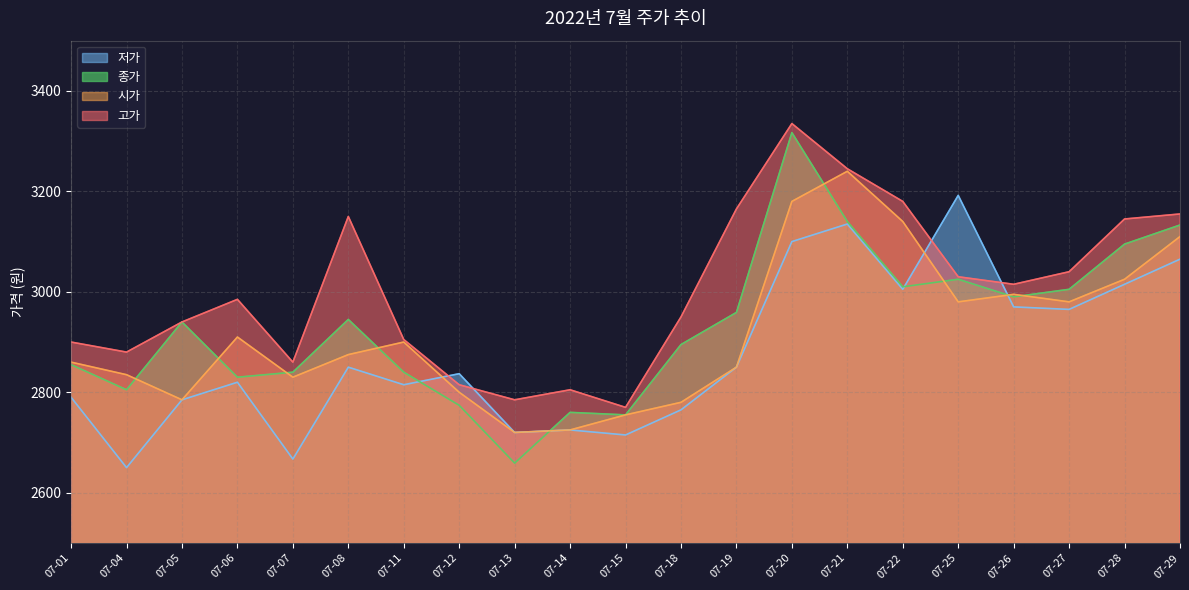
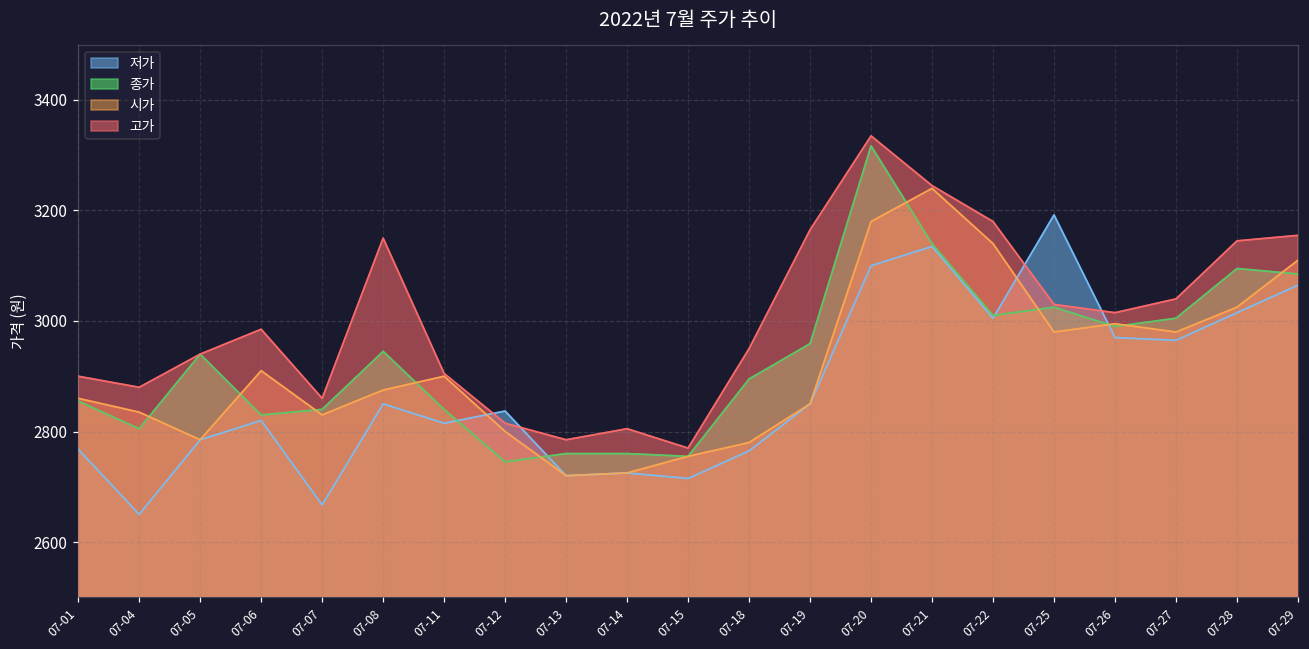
  {
    "저가": {
-     "07-01": 2790,
+     "07-01": 2770,
      "07-04": 2650,
      "07-06": 2820,
      "07-07": 2670,
      "07-08": 2850,
      "07-11": 2820,
      "07-12": 2840,
      "07-15": 2720,
      "07-18": 2770,
      "07-20": 3100,
      "07-25": 3190,
      "07-26": 2970,
      "07-27": 2970,
      "07-28": 3020,
      "07-29": 3070
    },
    "종가": {
      "07-04": 2810,
      "07-06": 2830,
      "07-07": 2840,
      "07-08": 2950,
      "07-11": 2840,
-     "07-12": 2770,
-     "07-13": 2660,
+     "07-12": 2750,
+     "07-13": 2760,
      "07-14": 2760,
      "07-18": 2900,
      "07-19": 2960,
      "07-20": 3320,
      "07-25": 3030,
      "07-27": 3010,
      "07-28": 3100,
-     "07-29": 3130
+     "07-29": 3090
    }
  }
